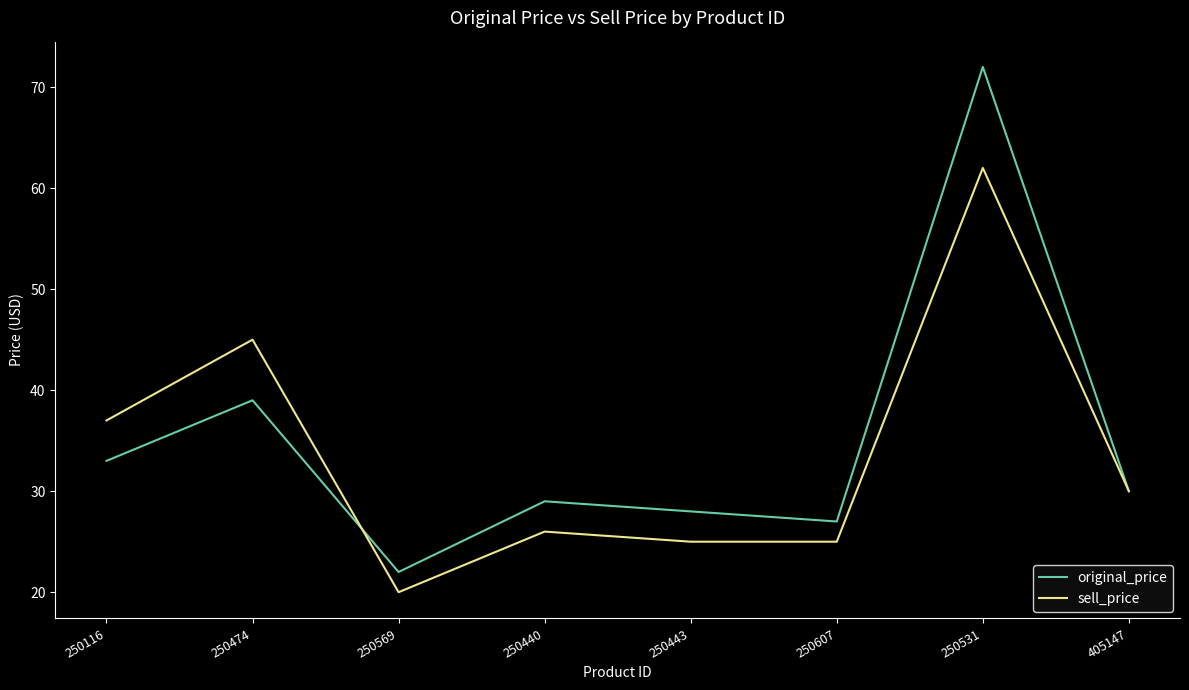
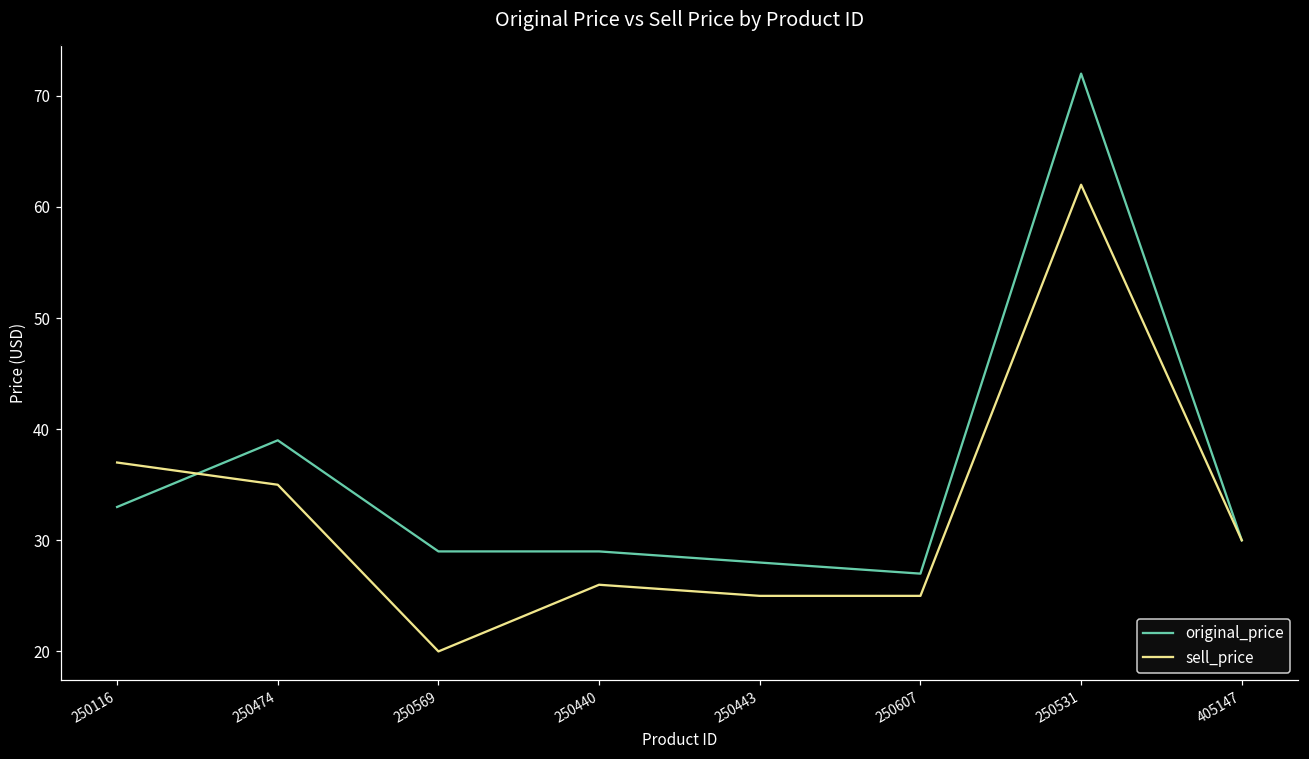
  {
    "original_price": {
      "250116": 33,
      "250474": 39,
-     "250569": 22,
+     "250569": 29,
      "250440": 29,
      "250443": 28,
      "250607": 27,
      "250531": 72
    },
    "sell_price": {
      "250116": 37,
-     "250474": 45,
+     "250474": 35,
      "250569": 20,
      "250440": 26,
      "250443": 25,
      "250607": 25,
      "250531": 62
    }
  }
